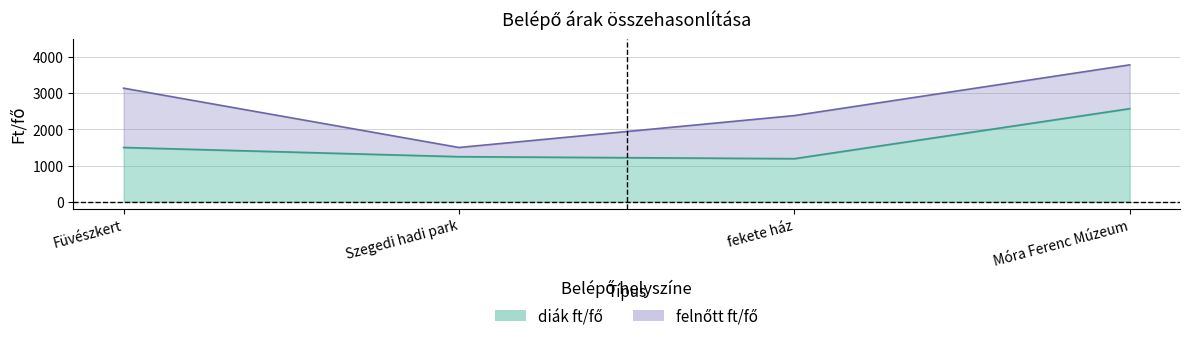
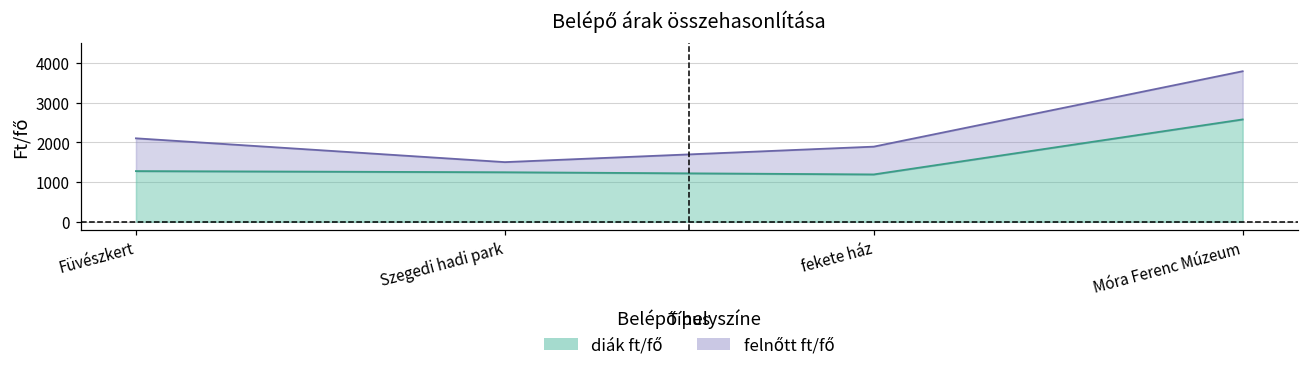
  {
    "diák ft/fő": {
-     "Füvészkert": 1500,
+     "Füvészkert": 1300,
      "Szegedi hadi park": 1200,
      "fekete ház": 1200,
      "Móra Ferenc Múzeum": 2600
    },
    "felnőtt ft/fő": {
-     "Füvészkert": 3100,
+     "Füvészkert": 2100,
      "Szegedi hadi park": 1500,
-     "fekete ház": 2400,
+     "fekete ház": 1900,
      "Móra Ferenc Múzeum": 3800
    }
  }
